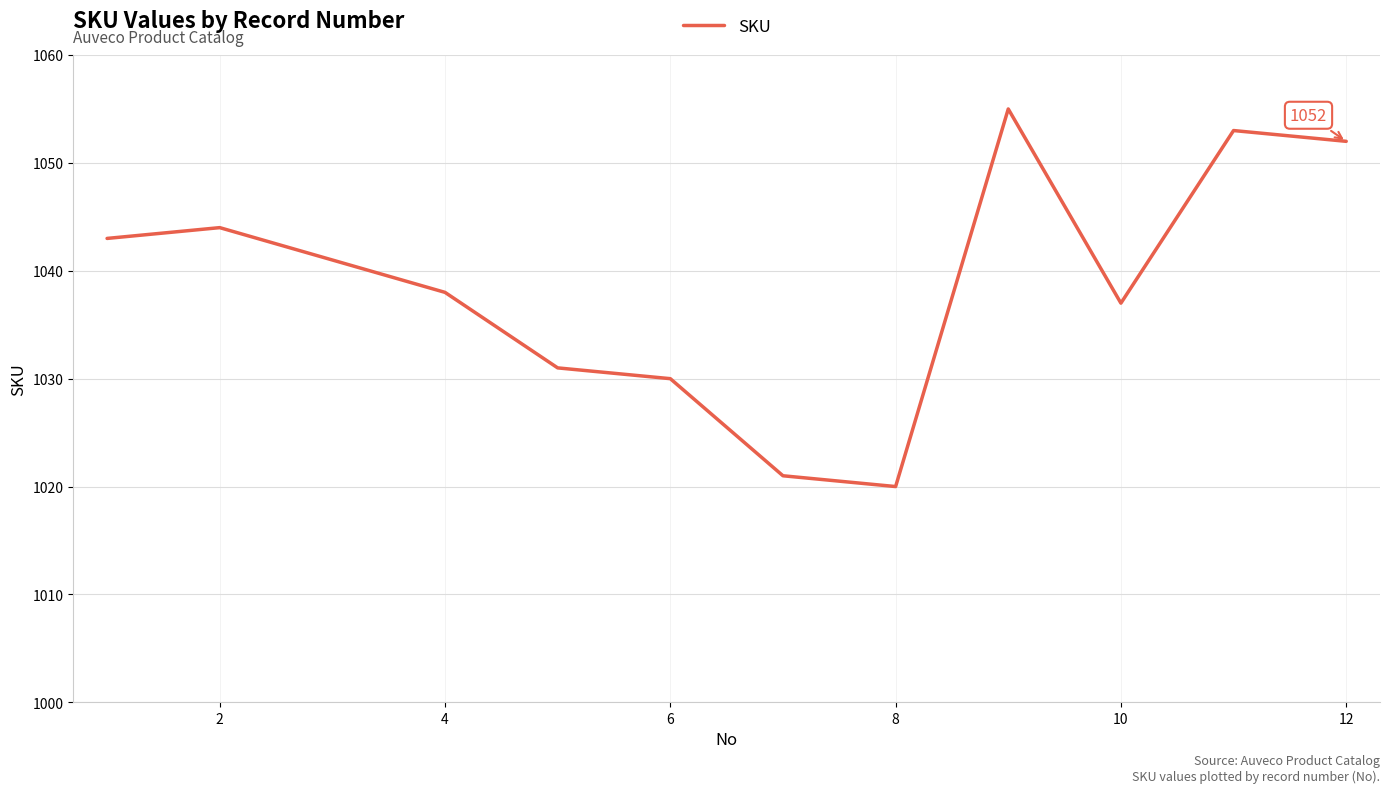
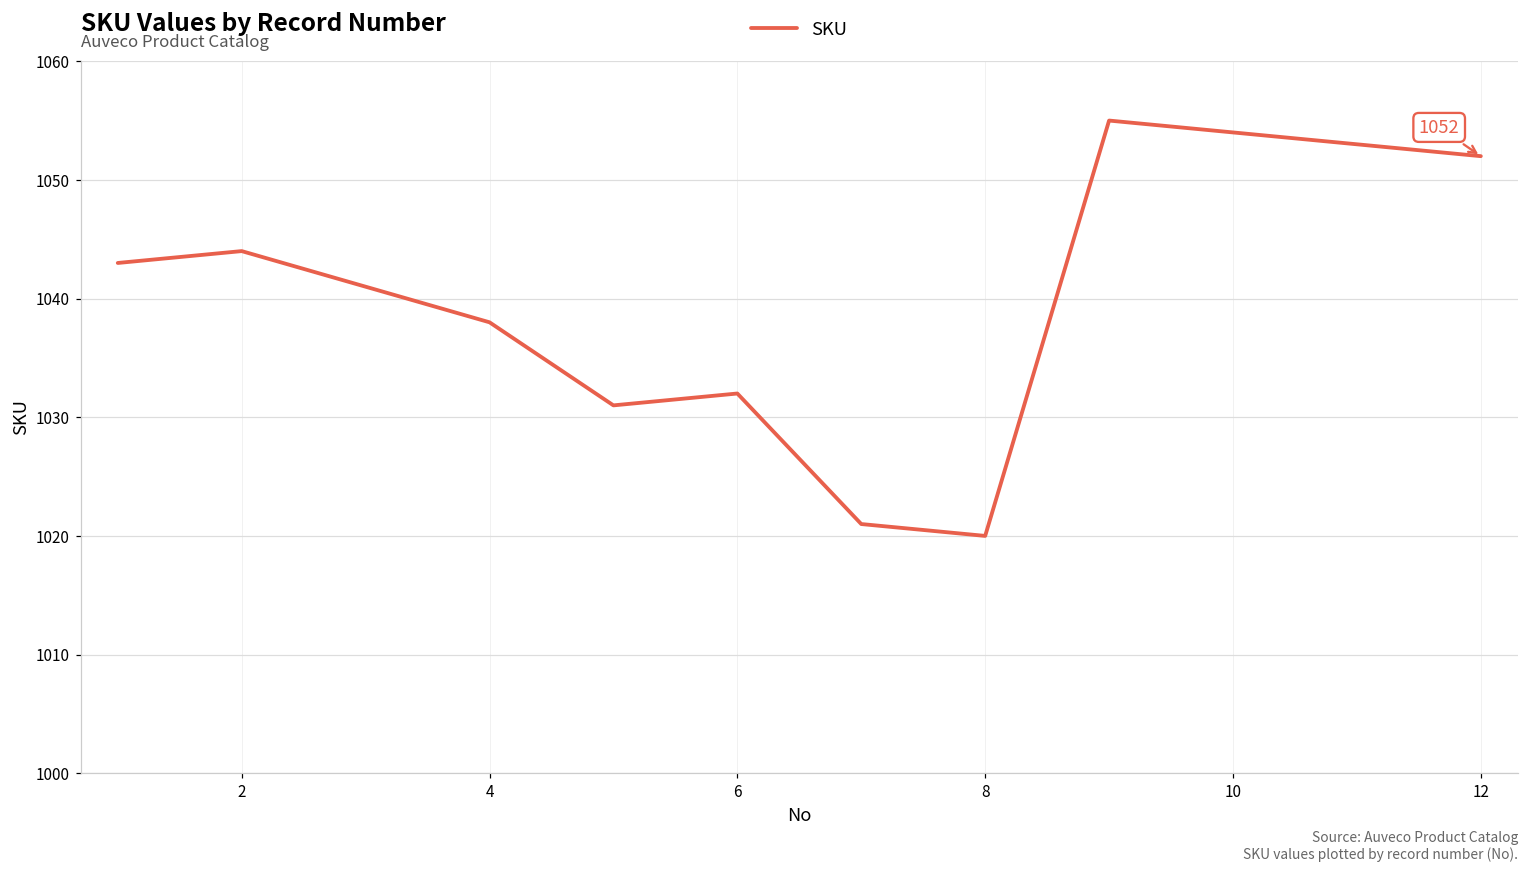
  {
    "2": 1044,
    "4": 1038,
-   "6": 1030,
+   "6": 1032,
    "8": 1020,
-   "10": 1037
+   "10": 1054
  }
